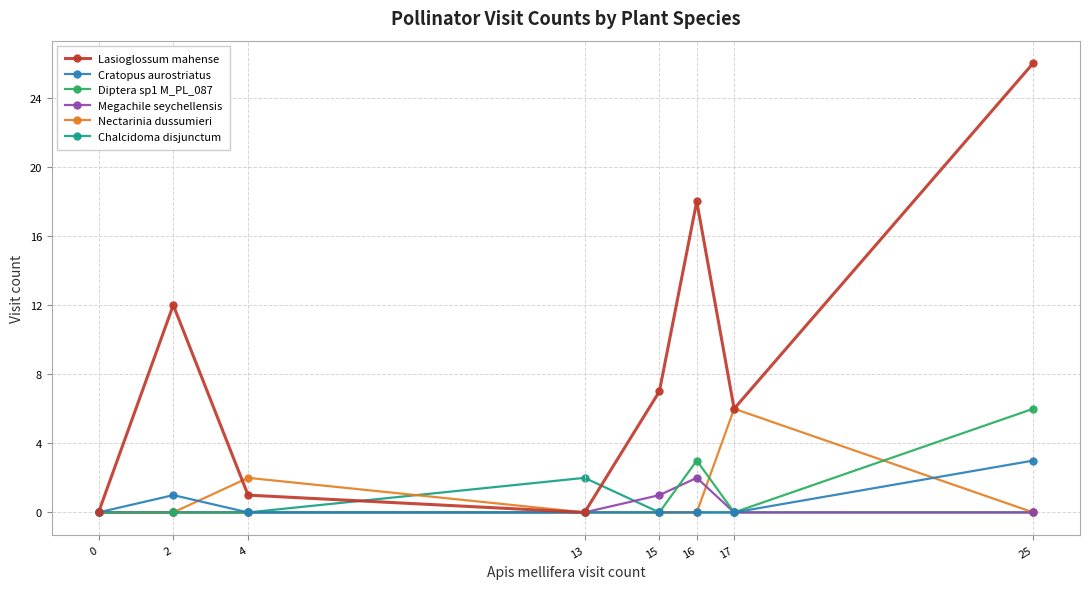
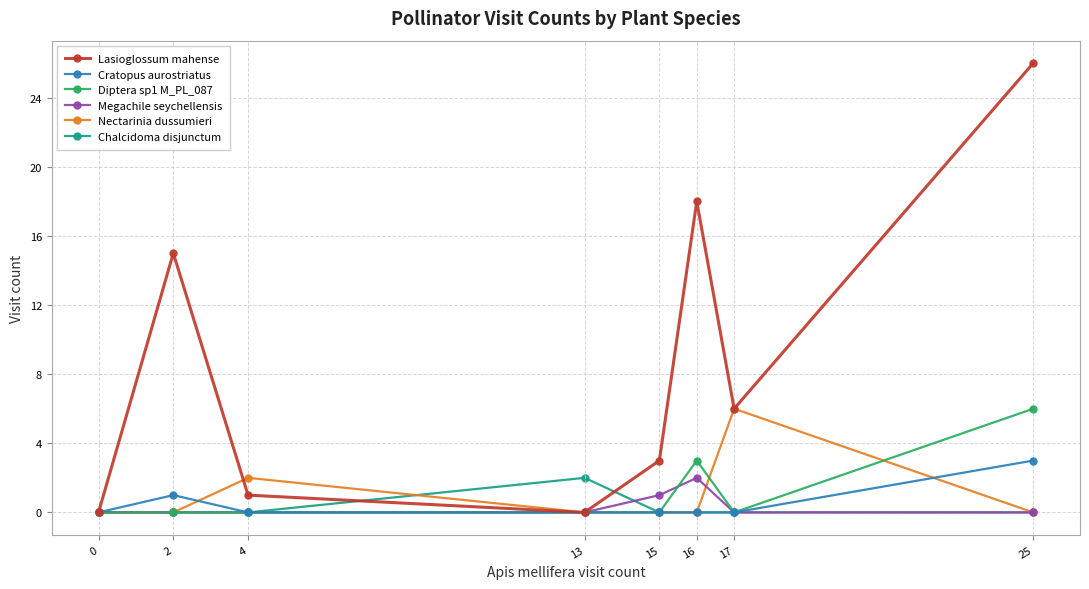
  {
    "Lasioglossum mahense": {
-     "2": 12,
+     "2": 15,
      "4": 1,
-     "15": 7,
+     "15": 3,
      "16": 18,
      "25": 26
    },
    "Cratopus aurostriatus": {
      "2": 1,
      "25": 3
    },
    "Megachile seychellensis": {
      "15": 1,
      "16": 2
    },
    "Nectarinia dussumieri": {
      "4": 2
    }
  }
